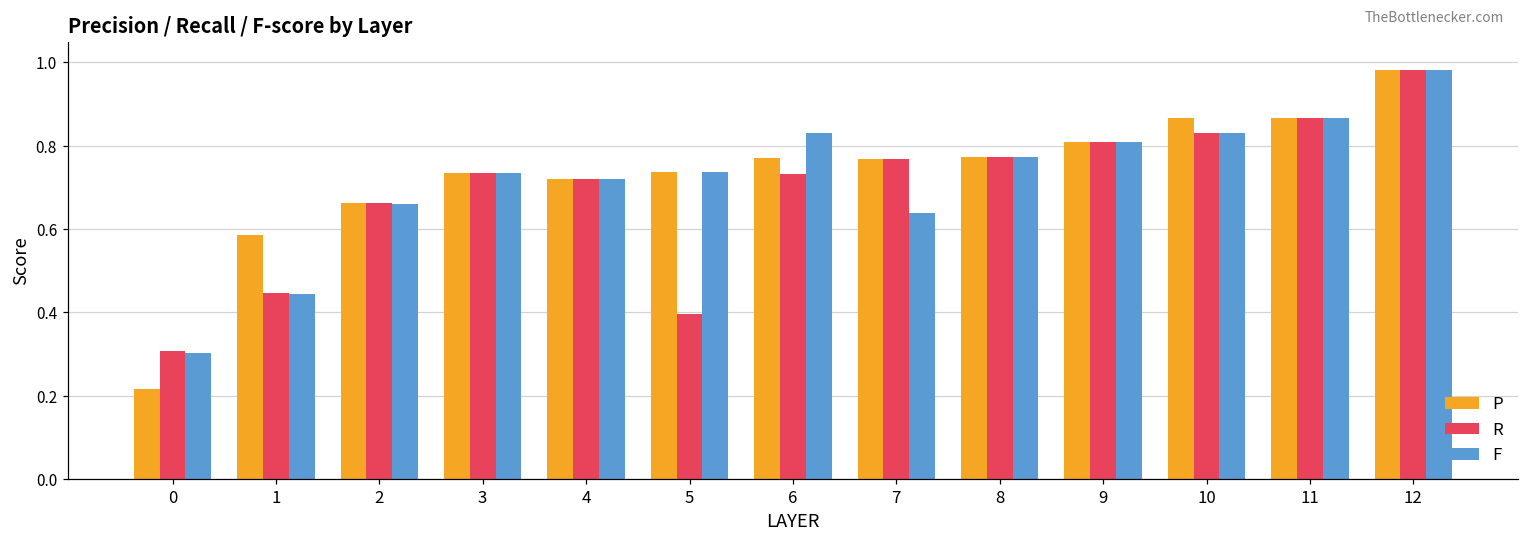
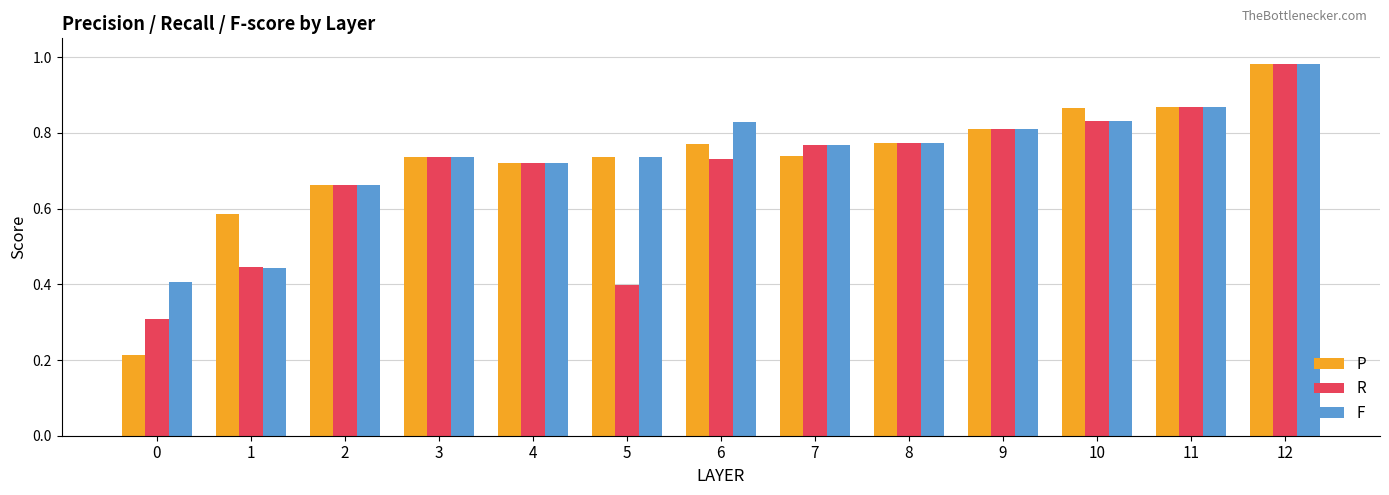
  {
    "P": {
      "0": 0.21,
      "1": 0.59,
      "2": 0.66,
      "3": 0.74,
      "4": 0.72,
      "5": 0.74,
      "6": 0.77,
-     "7": 0.77,
+     "7": 0.74,
      "8": 0.77,
      "9": 0.81,
      "10": 0.87,
      "11": 0.87,
      "12": 0.98
    },
    "R": {
      "0": 0.31,
      "1": 0.45,
      "2": 0.66,
      "3": 0.74,
      "4": 0.72,
      "5": 0.40,
      "6": 0.73,
      "7": 0.77,
      "8": 0.77,
      "9": 0.81,
      "10": 0.83,
      "11": 0.87,
      "12": 0.98
    },
    "F": {
-     "0": 0.30,
+     "0": 0.41,
      "1": 0.44,
      "2": 0.66,
      "3": 0.74,
      "4": 0.72,
      "5": 0.74,
      "6": 0.83,
-     "7": 0.64,
+     "7": 0.77,
      "8": 0.77,
      "9": 0.81,
      "10": 0.83,
      "11": 0.87,
      "12": 0.98
    }
  }
